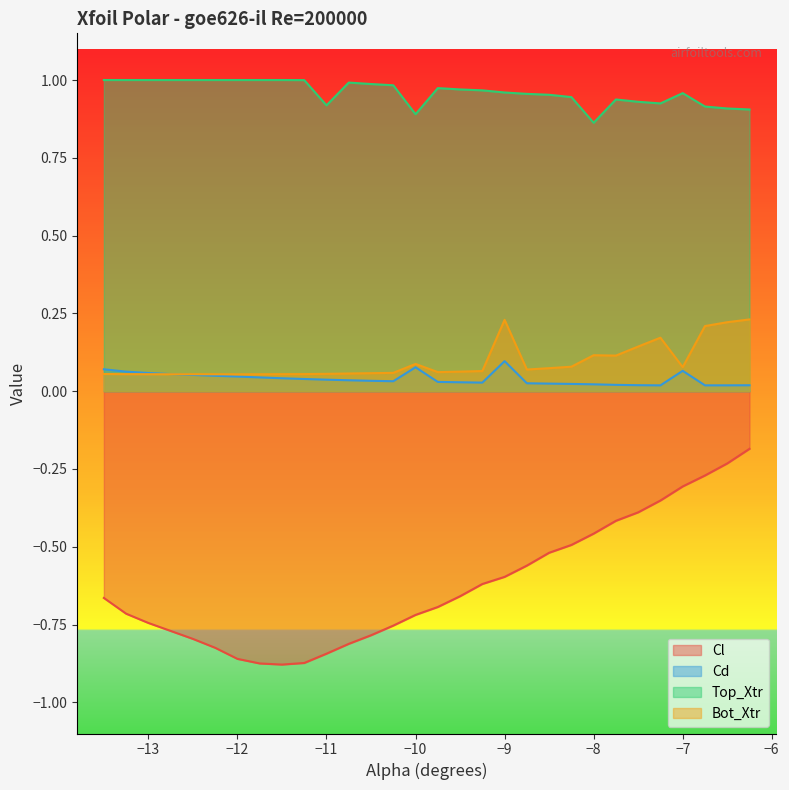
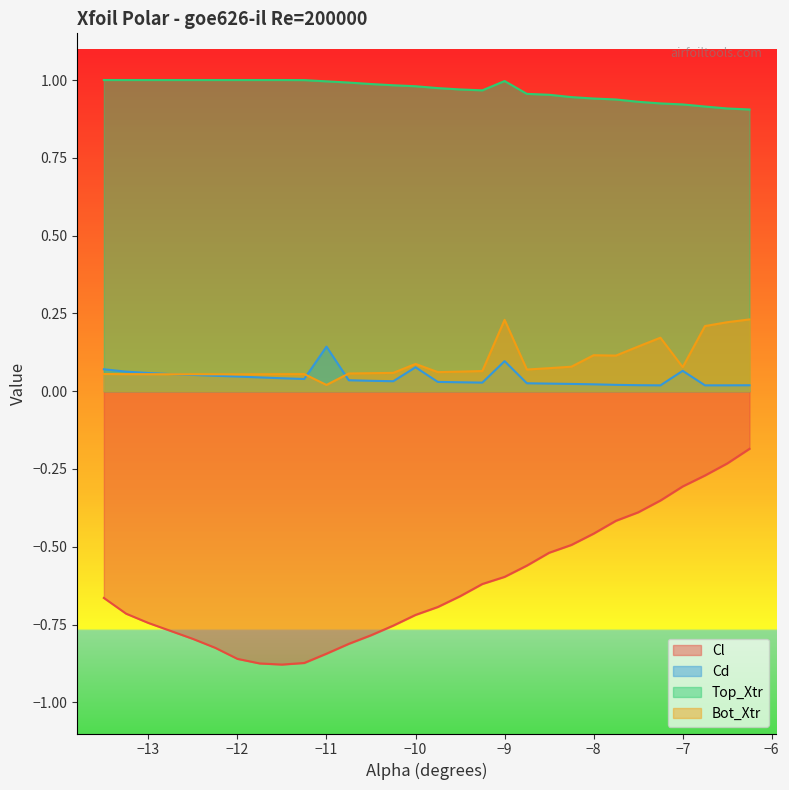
  {
    "Cd": {
-     "−11": 0.04,
+     "−11": 0.14,
      "−10": 0.08,
      "−9": 0.10,
      "−8": 0.02,
      "−7": 0.07
    },
    "Top_Xtr": {
      "−13": 1.00,
      "−12": 1.00,
-     "−11": 0.92,
-     "−10": 0.89,
-     "−9": 0.96,
-     "−8": 0.86,
-     "−7": 0.96
+     "−11": 1.00,
+     "−10": 0.98,
+     "−9": 1.00,
+     "−8": 0.94,
+     "−7": 0.92
    },
    "Bot_Xtr": {
-     "−11": 0.06,
+     "−11": 0.02,
      "−10": 0.09,
      "−9": 0.23,
      "−8": 0.12,
      "−7": 0.08
    }
  }
